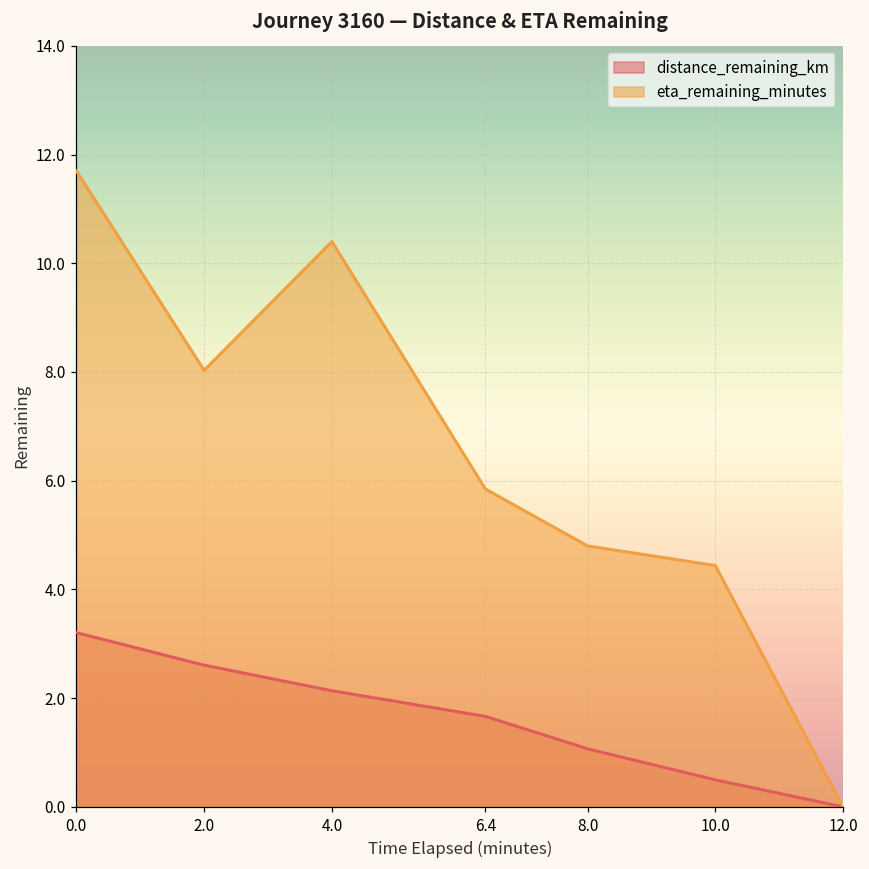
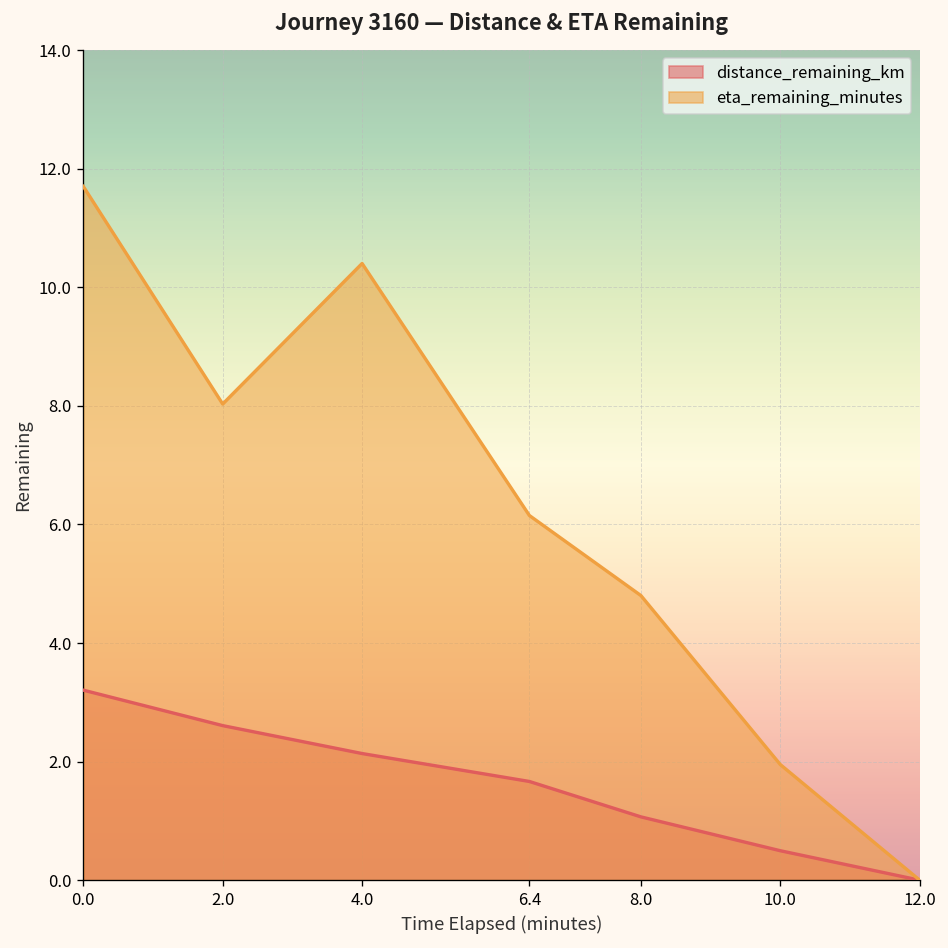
  {
    "distance_remaining_km": {
      "0.0": 3.2,
      "2.0": 2.6,
      "4.0": 2.1,
      "6.4": 1.7,
      "8.0": 1.1,
      "10.0": 0.5
    },
    "eta_remaining_minutes": {
      "0.0": 11.7,
      "2.0": 8.0,
      "4.0": 10.4,
-     "6.4": 5.9,
+     "6.4": 6.2,
      "8.0": 4.8,
-     "10.0": 4.4
+     "10.0": 2.0
    }
  }
